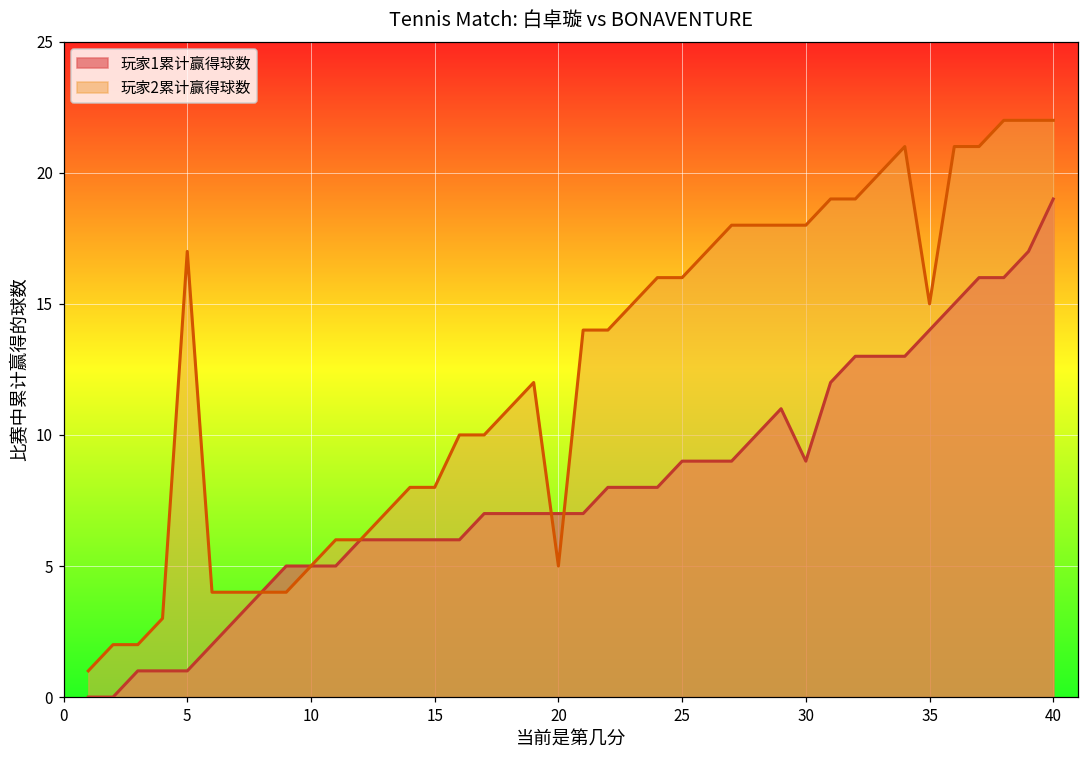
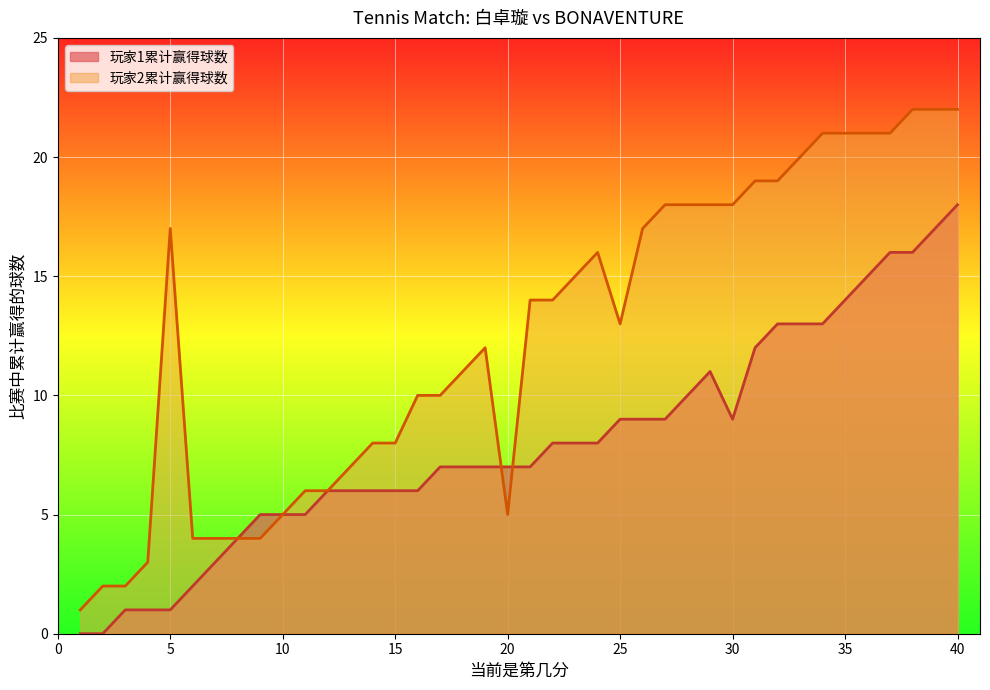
  {
    "玩家1累计赢得球数": {
      "5": 1,
      "15": 6,
      "20": 7,
      "25": 9,
      "30": 9,
      "35": 14,
-     "40": 19
+     "40": 18
    },
    "玩家2累计赢得球数": {
      "5": 17,
      "15": 8,
      "20": 5,
-     "25": 16,
+     "25": 13,
      "30": 18,
-     "35": 15,
+     "35": 21,
      "40": 22
    }
  }
